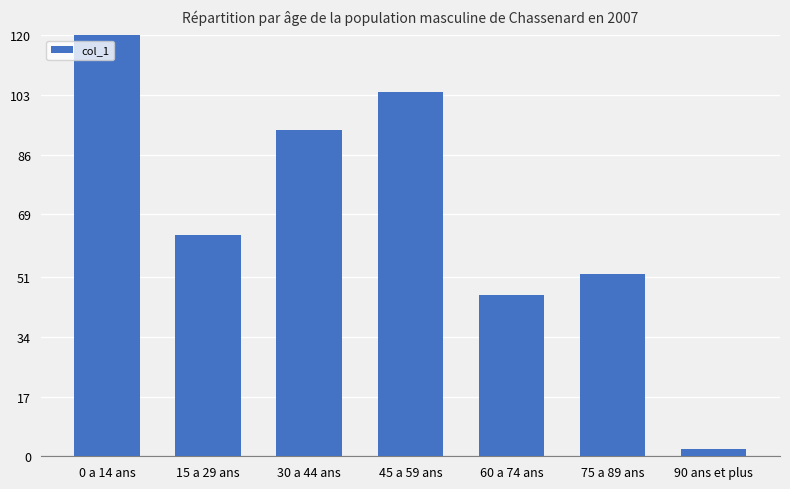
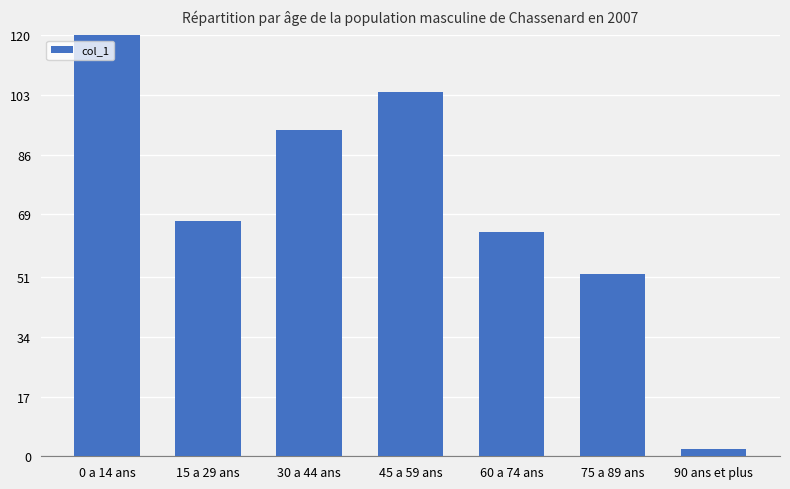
  {
-   "15 a 29 ans": 63,
+   "15 a 29 ans": 67,
    "30 a 44 ans": 93,
    "45 a 59 ans": 104,
-   "60 a 74 ans": 46,
+   "60 a 74 ans": 64,
    "75 a 89 ans": 52,
    "90 ans et plus": 2
  }
